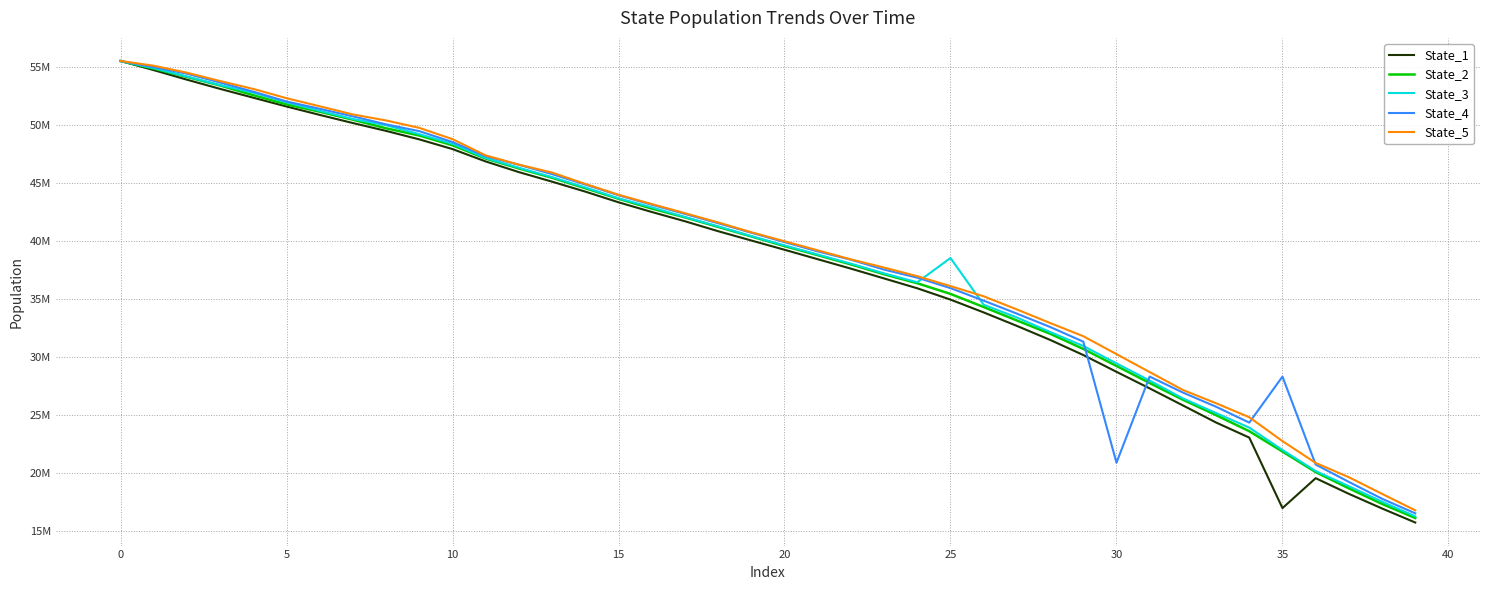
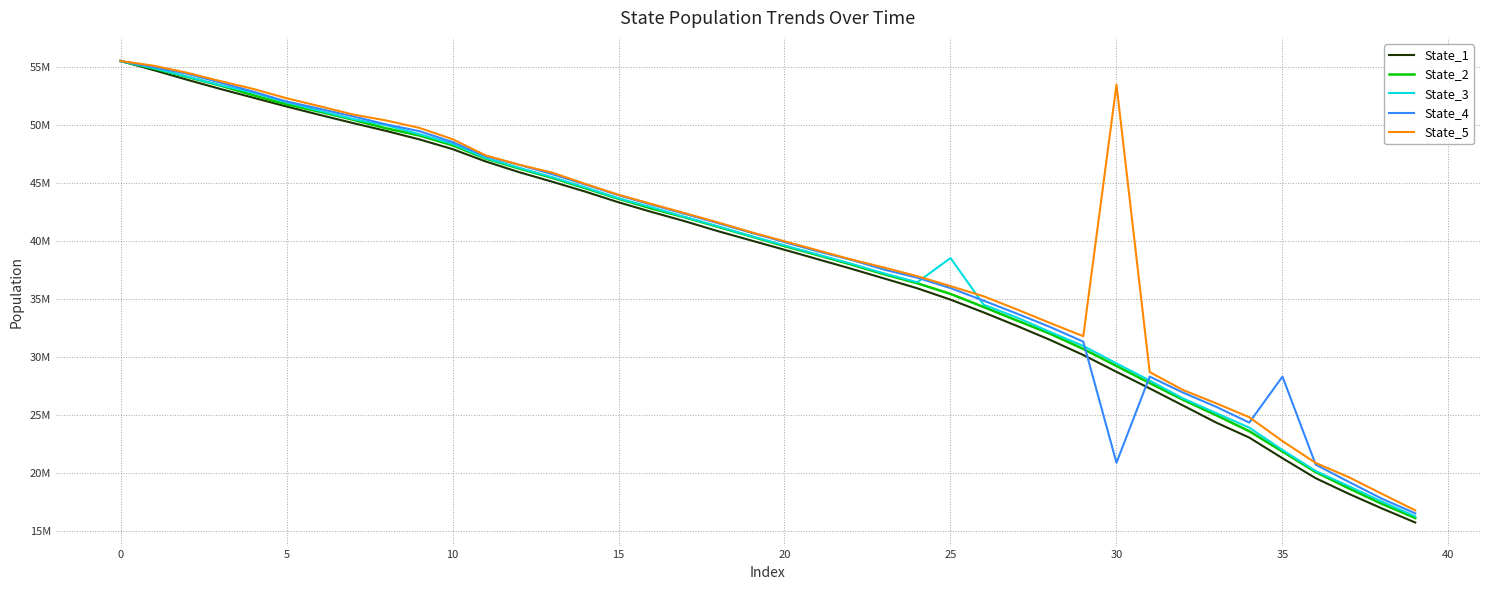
  {
    "State_1": {
      "10": 48000000,
      "15": 43400000,
      "20": 39300000,
      "25": 35000000,
      "30": 28700000,
-     "35": 17000000
+     "35": 21300000
    },
    "State_2": {
      "25": 35500000
    },
    "State_3": {
      "25": 38600000
    },
    "State_4": {
      "30": 20900000,
      "35": 28300000
    },
    "State_5": {
      "5": 52300000,
      "10": 48800000,
-     "30": 30300000,
+     "30": 53500000,
      "35": 22800000
    }
  }
